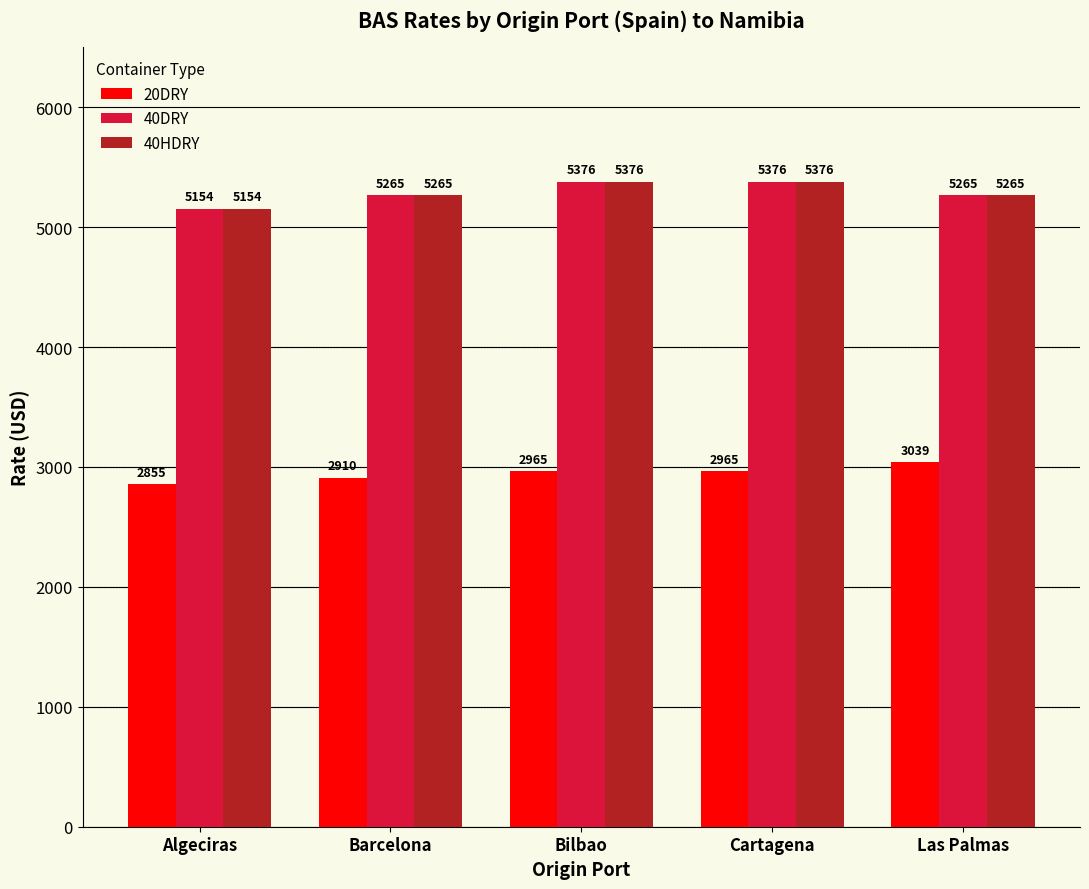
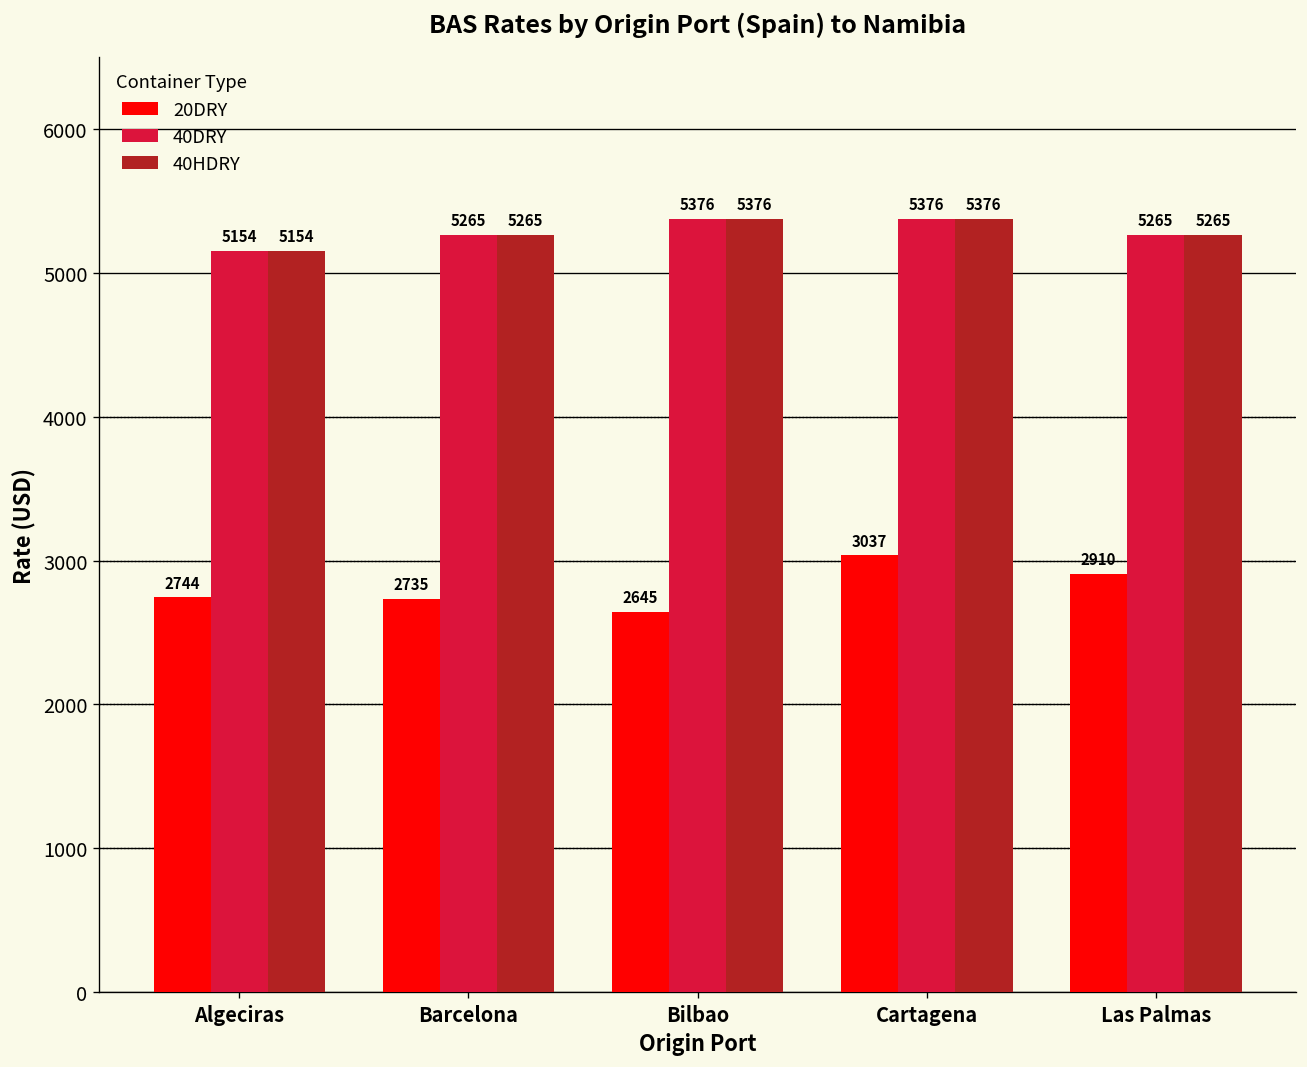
  {
    "20DRY": {
-     "Algeciras": 2855,
-     "Barcelona": 2910,
-     "Bilbao": 2965,
-     "Cartagena": 2965,
-     "Las Palmas": 3039
+     "Algeciras": 2744,
+     "Barcelona": 2735,
+     "Bilbao": 2645,
+     "Cartagena": 3037,
+     "Las Palmas": 2910
    }
  }
